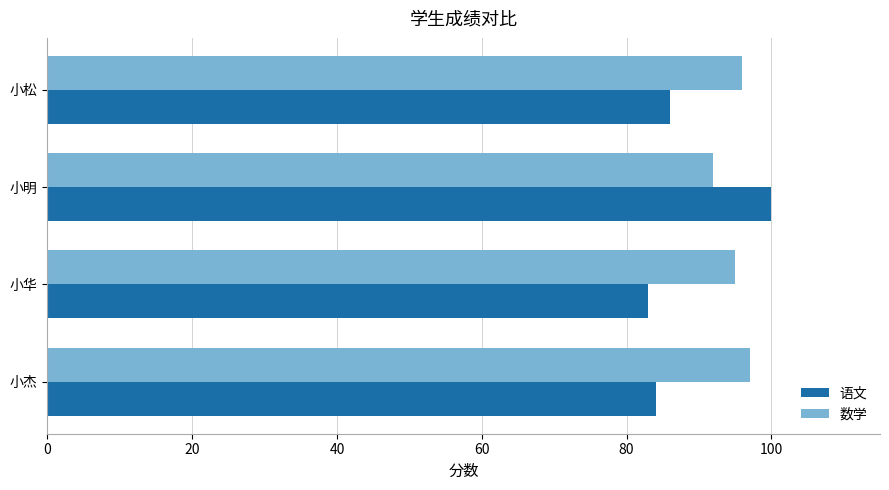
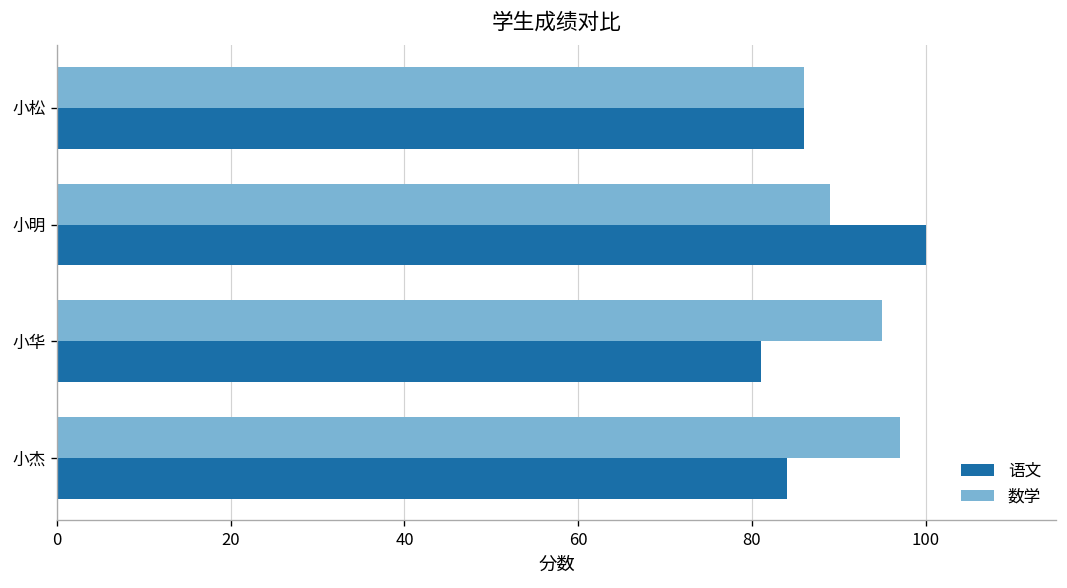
  {
    "语文": {
      "小松": 86,
      "小明": 100,
-     "小华": 83,
+     "小华": 81,
      "小杰": 84
    },
    "数学": {
-     "小松": 96,
-     "小明": 92,
+     "小松": 86,
+     "小明": 89,
      "小华": 95,
      "小杰": 97
    }
  }
